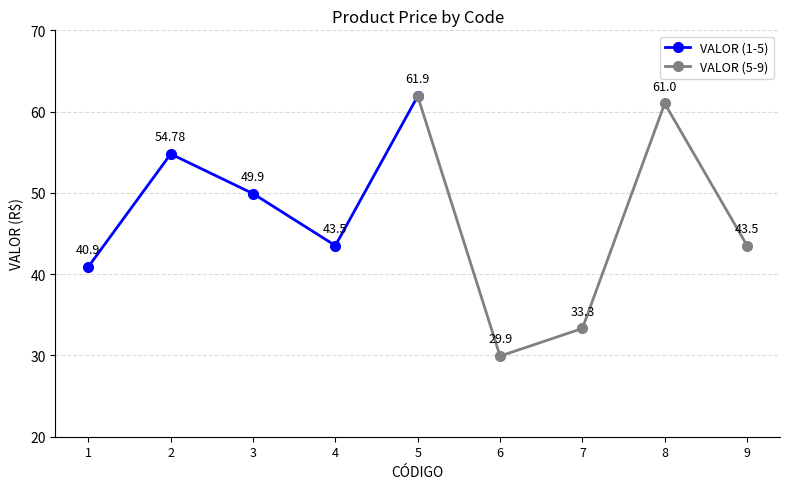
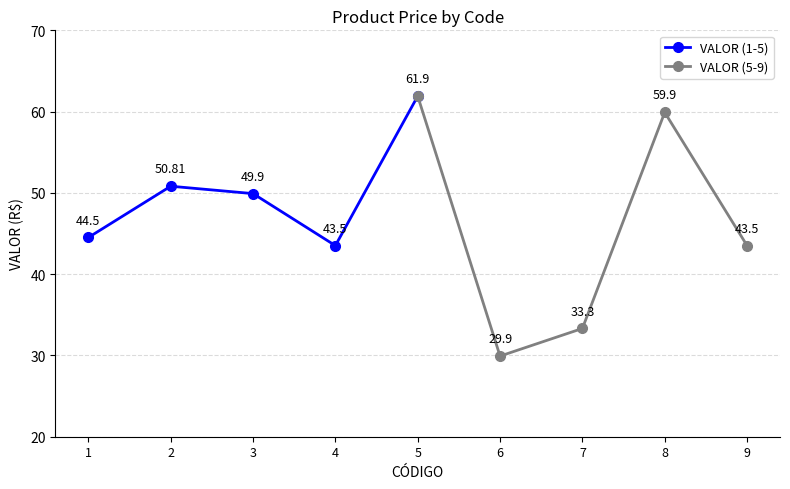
  {
    "VALOR (1-5)": {
-     "1": 40.9,
-     "2": 54.78,
+     "1": 44.5,
+     "2": 50.81,
      "3": 49.9,
      "4": 43.5
    },
    "VALOR (5-9)": {
      "6": 29.9,
      "7": 33.3,
-     "8": 61.0,
+     "8": 59.9,
      "9": 43.5
    }
  }
